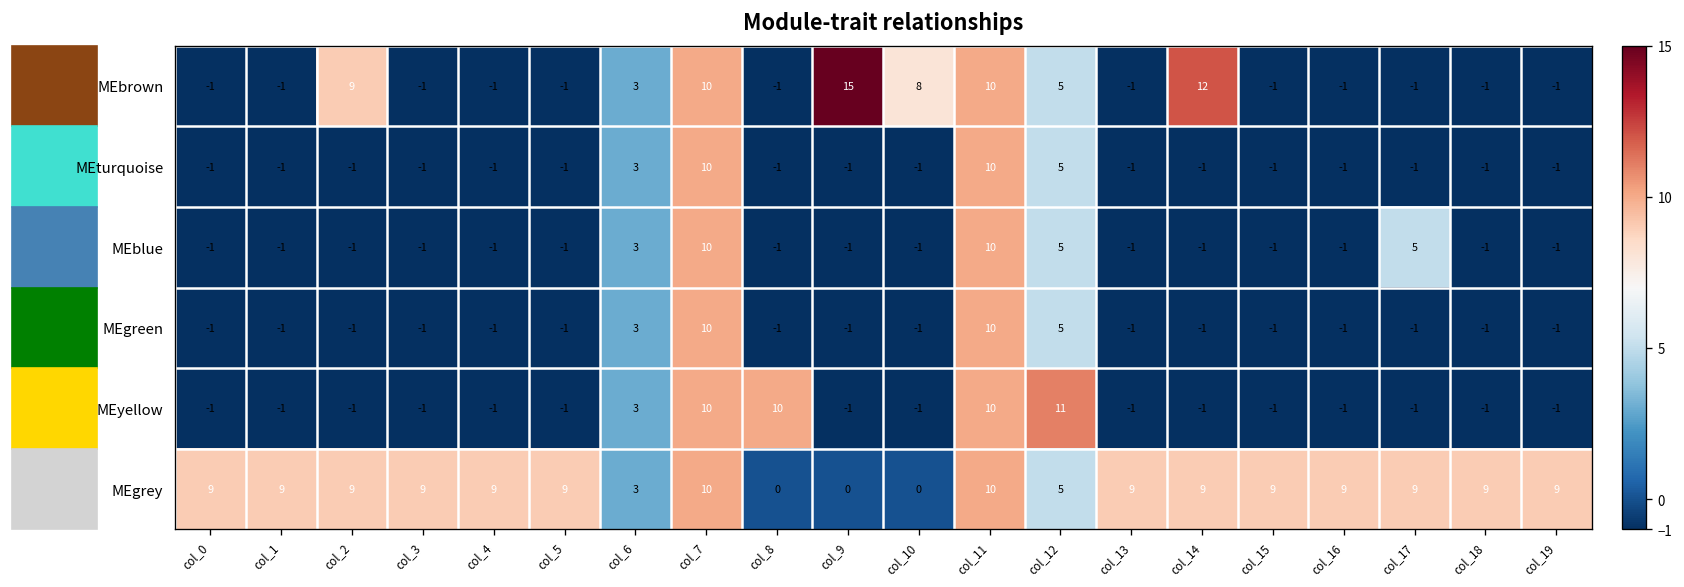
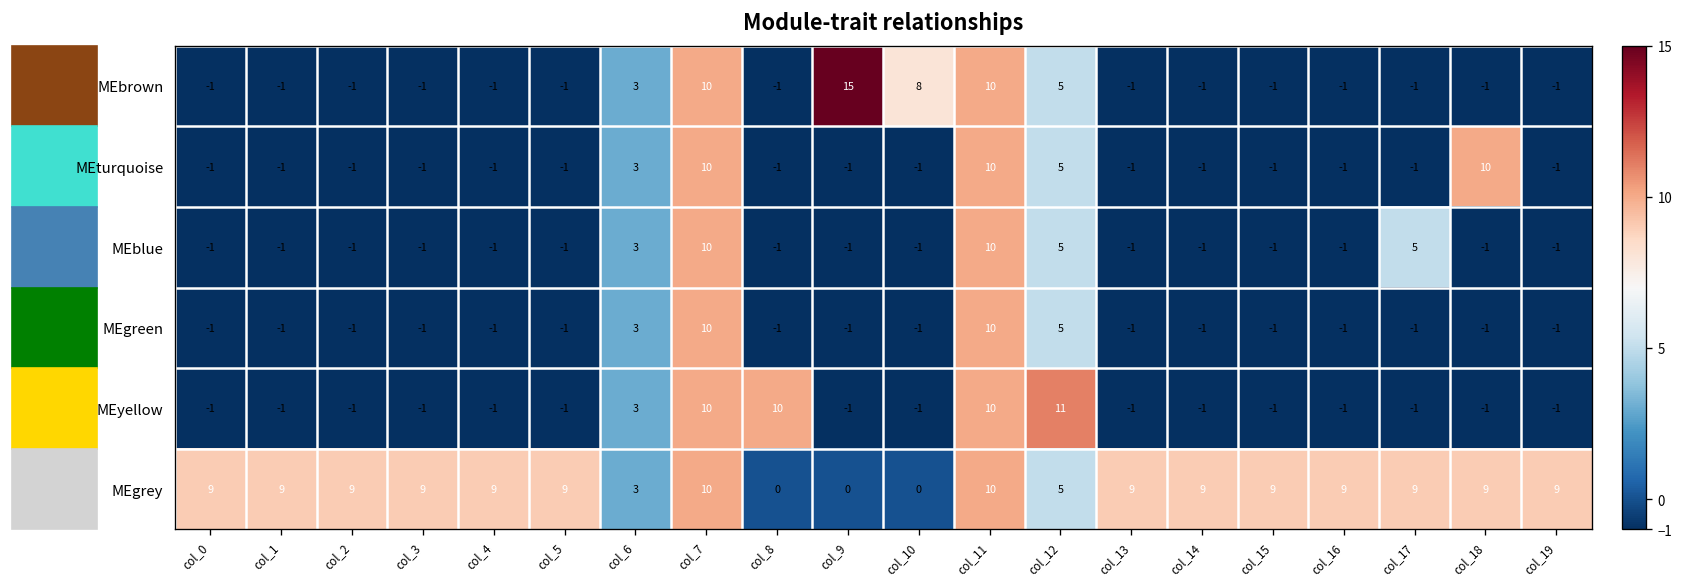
  {
    "MEbrown": {
      "col_0": -1,
      "col_1": -1,
-     "col_2": 9,
+     "col_2": -1,
      "col_3": -1,
      "col_4": -1,
      "col_5": -1,
      "col_6": 3,
      "col_7": 10,
      "col_8": -1,
      "col_9": 15,
      "col_10": 8,
      "col_11": 10,
      "col_12": 5,
      "col_13": -1,
-     "col_14": 12,
+     "col_14": -1,
      "col_15": -1,
      "col_16": -1,
      "col_17": -1,
      "col_18": -1,
      "col_19": -1
    },
    "MEturquoise": {
      "col_0": -1,
      "col_1": -1,
      "col_2": -1,
      "col_3": -1,
      "col_4": -1,
      "col_5": -1,
      "col_6": 3,
      "col_7": 10,
      "col_8": -1,
      "col_9": -1,
      "col_10": -1,
      "col_11": 10,
      "col_12": 5,
      "col_13": -1,
      "col_14": -1,
      "col_15": -1,
      "col_16": -1,
      "col_17": -1,
-     "col_18": -1,
+     "col_18": 10,
      "col_19": -1
    },
    "MEblue": {
      "col_0": -1,
      "col_1": -1,
      "col_2": -1,
      "col_3": -1,
      "col_4": -1,
      "col_5": -1,
      "col_6": 3,
      "col_7": 10,
      "col_8": -1,
      "col_9": -1,
      "col_10": -1,
      "col_11": 10,
      "col_12": 5,
      "col_13": -1,
      "col_14": -1,
      "col_15": -1,
      "col_16": -1,
      "col_17": 5,
      "col_18": -1,
      "col_19": -1
    },
    "MEgreen": {
      "col_0": -1,
      "col_1": -1,
      "col_2": -1,
      "col_3": -1,
      "col_4": -1,
      "col_5": -1,
      "col_6": 3,
      "col_7": 10,
      "col_8": -1,
      "col_9": -1,
      "col_10": -1,
      "col_11": 10,
      "col_12": 5,
      "col_13": -1,
      "col_14": -1,
      "col_15": -1,
      "col_16": -1,
      "col_17": -1,
      "col_18": -1,
      "col_19": -1
    },
    "MEyellow": {
      "col_0": -1,
      "col_1": -1,
      "col_2": -1,
      "col_3": -1,
      "col_4": -1,
      "col_5": -1,
      "col_6": 3,
      "col_7": 10,
      "col_8": 10,
      "col_9": -1,
      "col_10": -1,
      "col_11": 10,
      "col_12": 11,
      "col_13": -1,
      "col_14": -1,
      "col_15": -1,
      "col_16": -1,
      "col_17": -1,
      "col_18": -1,
      "col_19": -1
    },
    "MEgrey": {
      "col_0": 9,
      "col_1": 9,
      "col_2": 9,
      "col_3": 9,
      "col_4": 9,
      "col_5": 9,
      "col_6": 3,
      "col_7": 10,
      "col_8": 0,
      "col_9": 0,
      "col_10": 0,
      "col_11": 10,
      "col_12": 5,
      "col_13": 9,
      "col_14": 9,
      "col_15": 9,
      "col_16": 9,
      "col_17": 9,
      "col_18": 9,
      "col_19": 9
    }
  }
